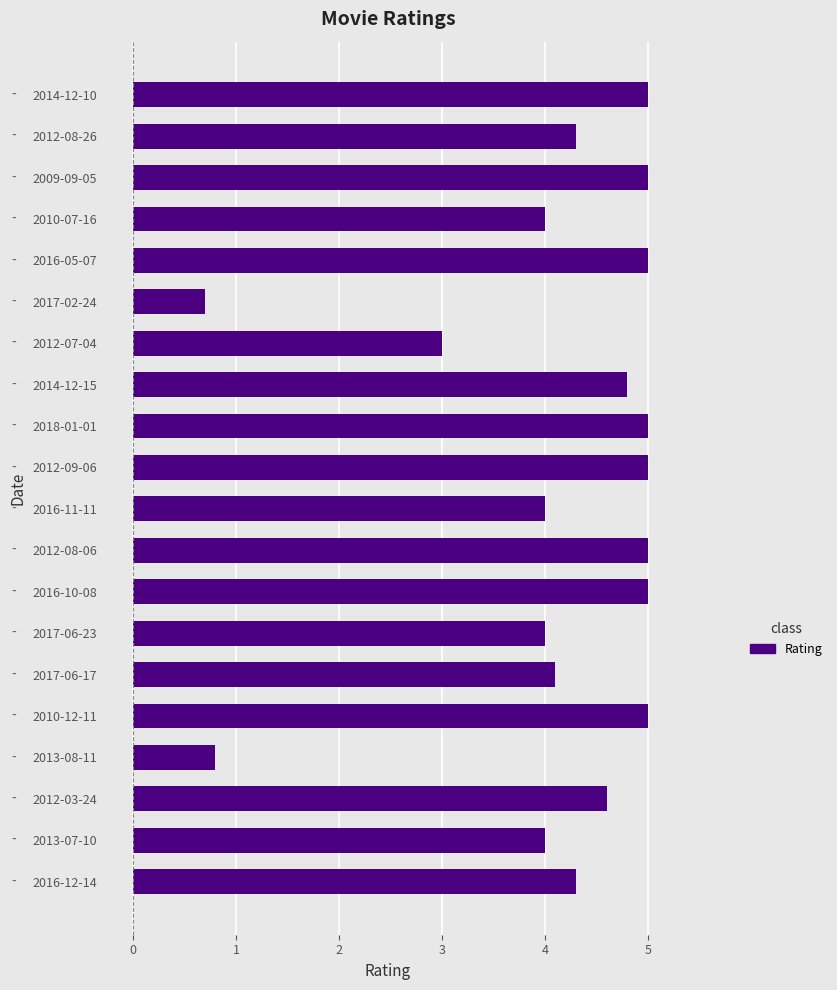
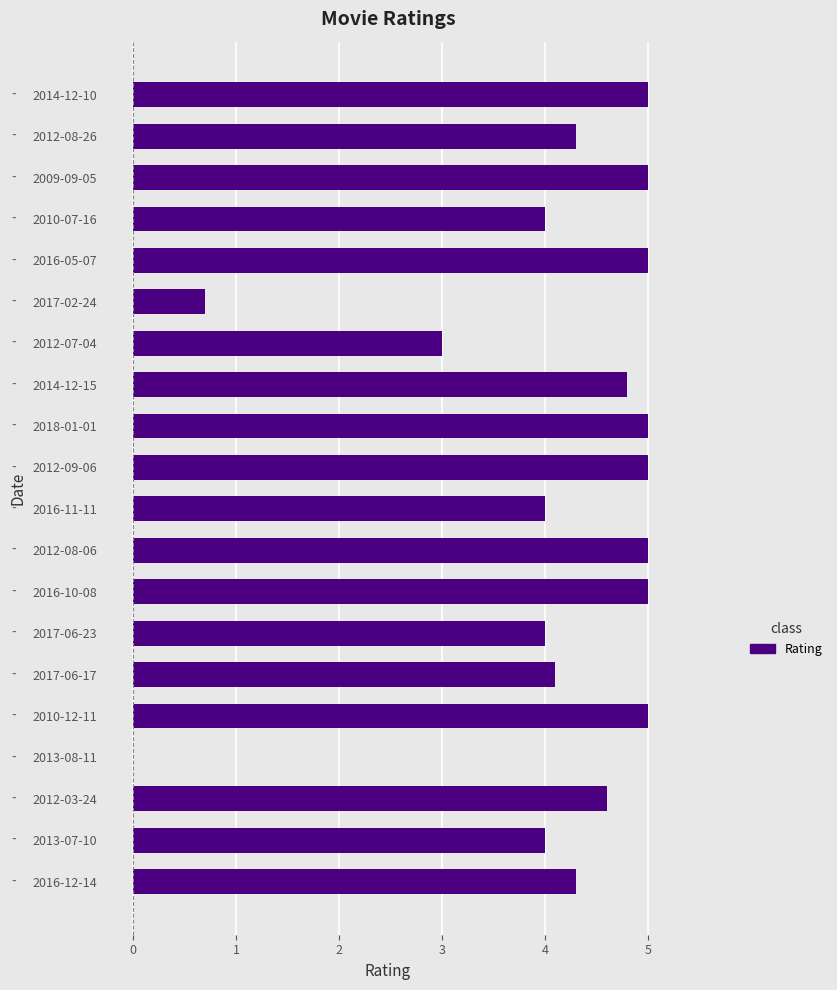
  {
    "2014-12-10": 5.0,
    "2012-08-26": 4.3,
    "2009-09-05": 5.0,
    "2010-07-16": 4.0,
    "2016-05-07": 5.0,
    "2017-02-24": 0.7,
    "2012-07-04": 3.0,
    "2014-12-15": 4.8,
    "2018-01-01": 5.0,
    "2012-09-06": 5.0,
    "2016-11-11": 4.0,
    "2012-08-06": 5.0,
    "2016-10-08": 5.0,
    "2017-06-23": 4.0,
    "2017-06-17": 4.1,
    "2010-12-11": 5.0,
-   "2013-08-11": 0.8,
+   "2013-08-11": 0.0,
    "2012-03-24": 4.6,
    "2013-07-10": 4.0,
    "2016-12-14": 4.3
  }
